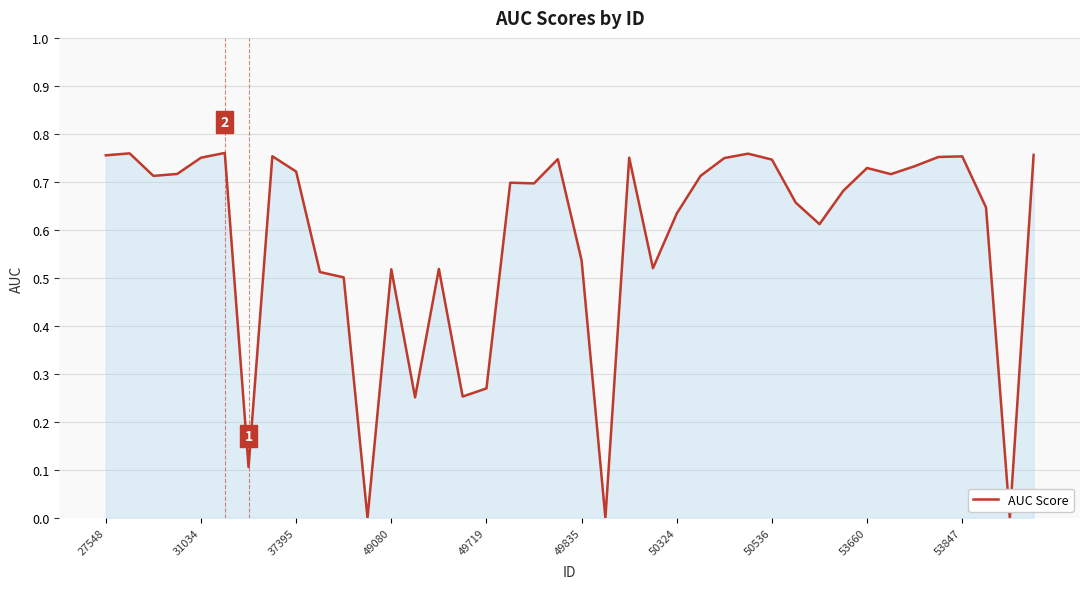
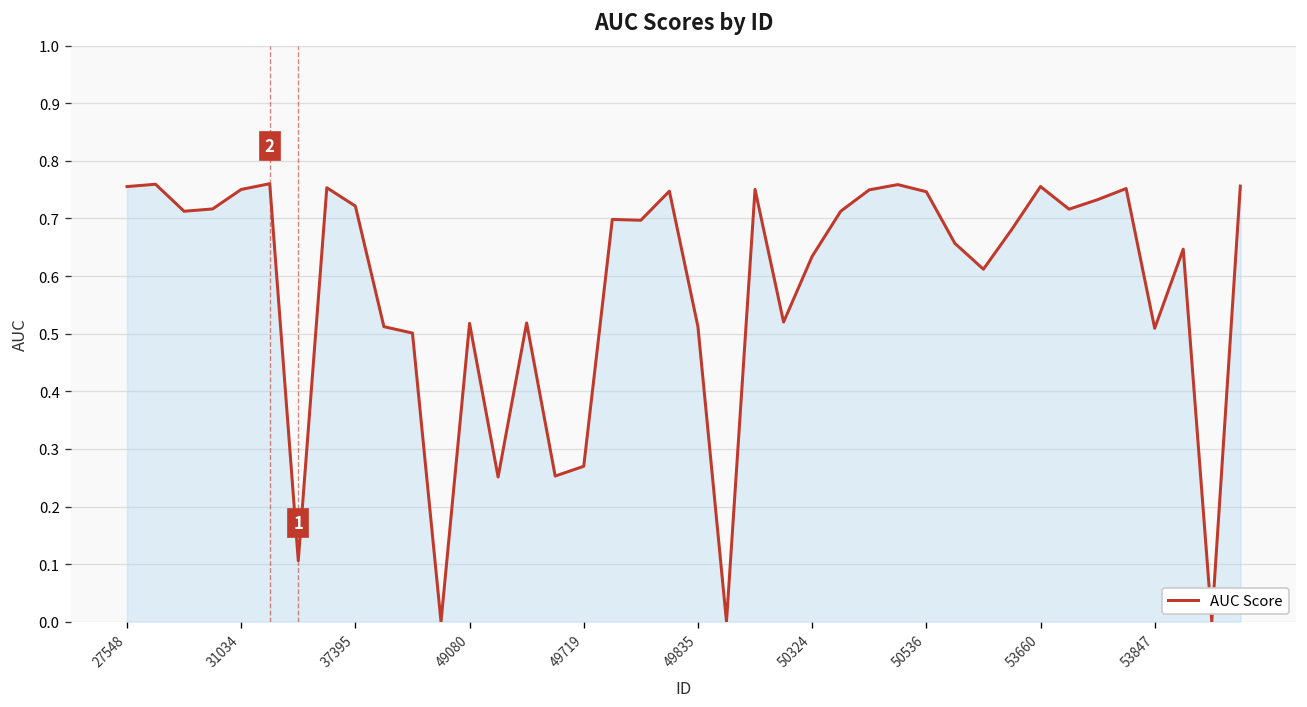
  {
    "27548": 0.76,
    "31034": 0.75,
    "37395": 0.72,
    "49080": 0.52,
    "49719": 0.27,
-   "49835": 0.54,
+   "49835": 0.51,
    "50324": 0.63,
    "50536": 0.75,
-   "53660": 0.73,
-   "53847": 0.75
+   "53660": 0.76,
+   "53847": 0.51
  }
